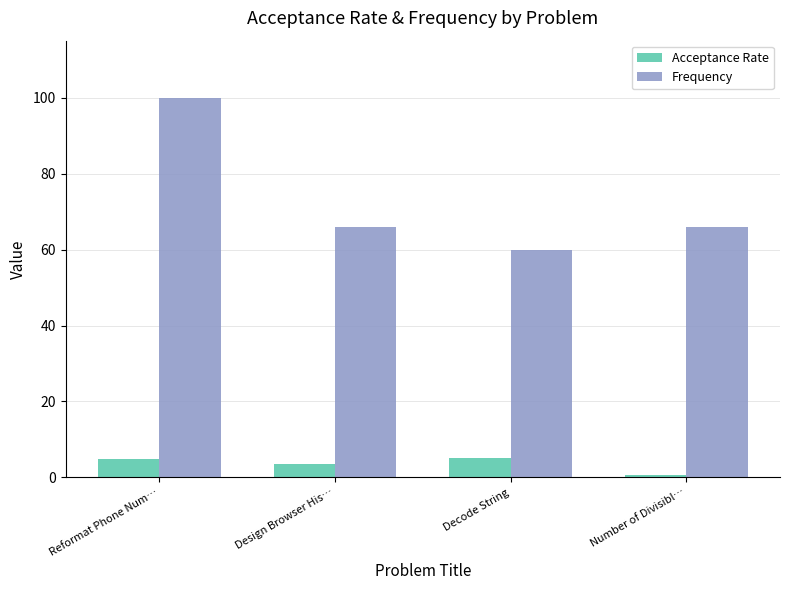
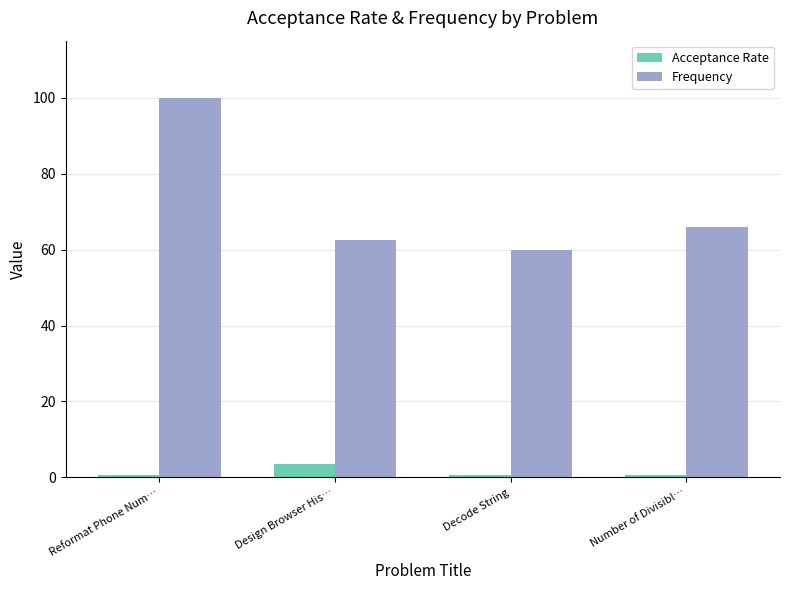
  {
    "Acceptance Rate": {
-     "Reformat Phone Num…": 5,
+     "Reformat Phone Num…": 1,
      "Design Browser His…": 4,
-     "Decode String": 5,
+     "Decode String": 1,
      "Number of Divisibl…": 1
    },
    "Frequency": {
      "Reformat Phone Num…": 100,
-     "Design Browser His…": 66,
+     "Design Browser His…": 62,
      "Decode String": 60,
      "Number of Divisibl…": 66
    }
  }
